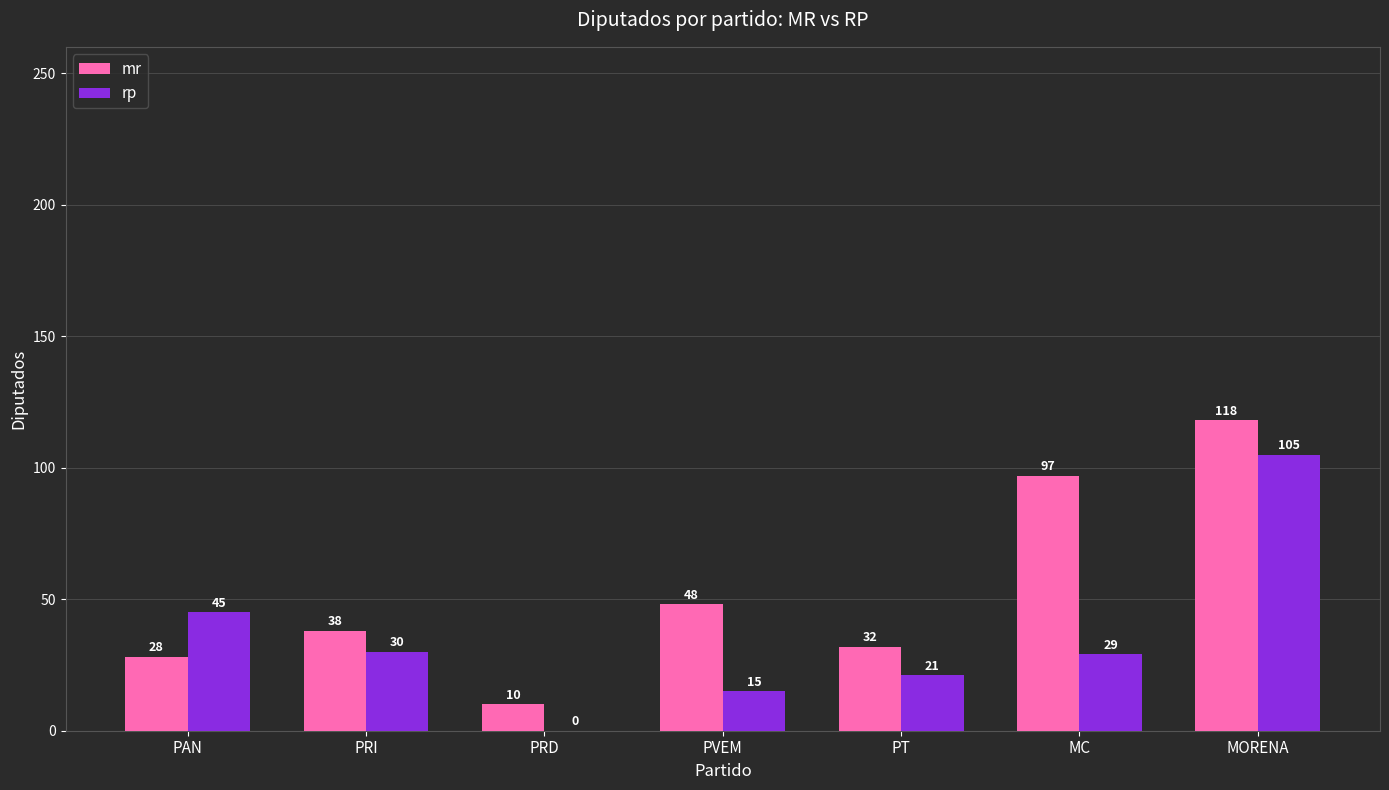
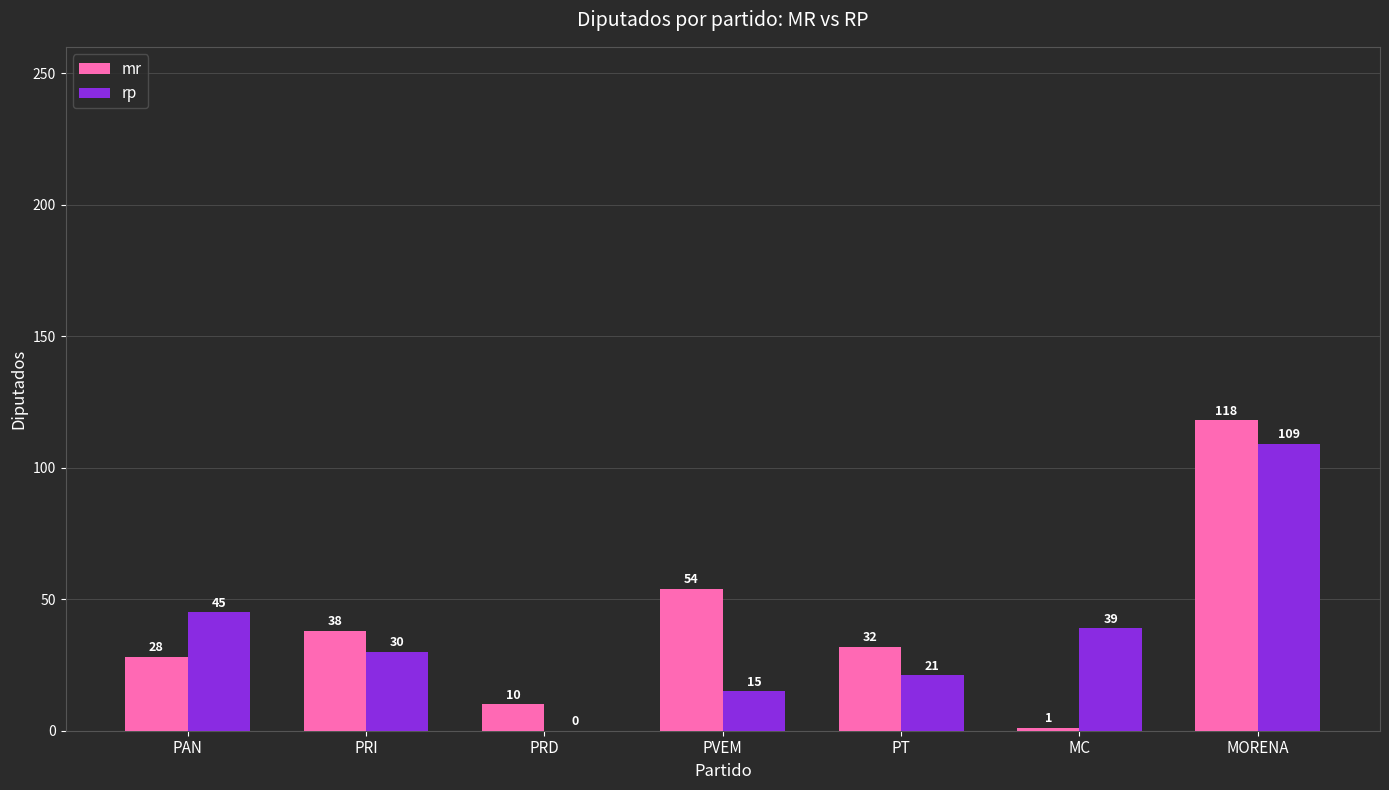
  {
    "mr": {
      "PAN": 28,
      "PRI": 38,
      "PRD": 10,
-     "PVEM": 48,
+     "PVEM": 54,
      "PT": 32,
-     "MC": 97,
+     "MC": 1,
      "MORENA": 118
    },
    "rp": {
      "PAN": 45,
      "PRI": 30,
      "PRD": 0,
      "PVEM": 15,
      "PT": 21,
-     "MC": 29,
-     "MORENA": 105
+     "MC": 39,
+     "MORENA": 109
    }
  }
